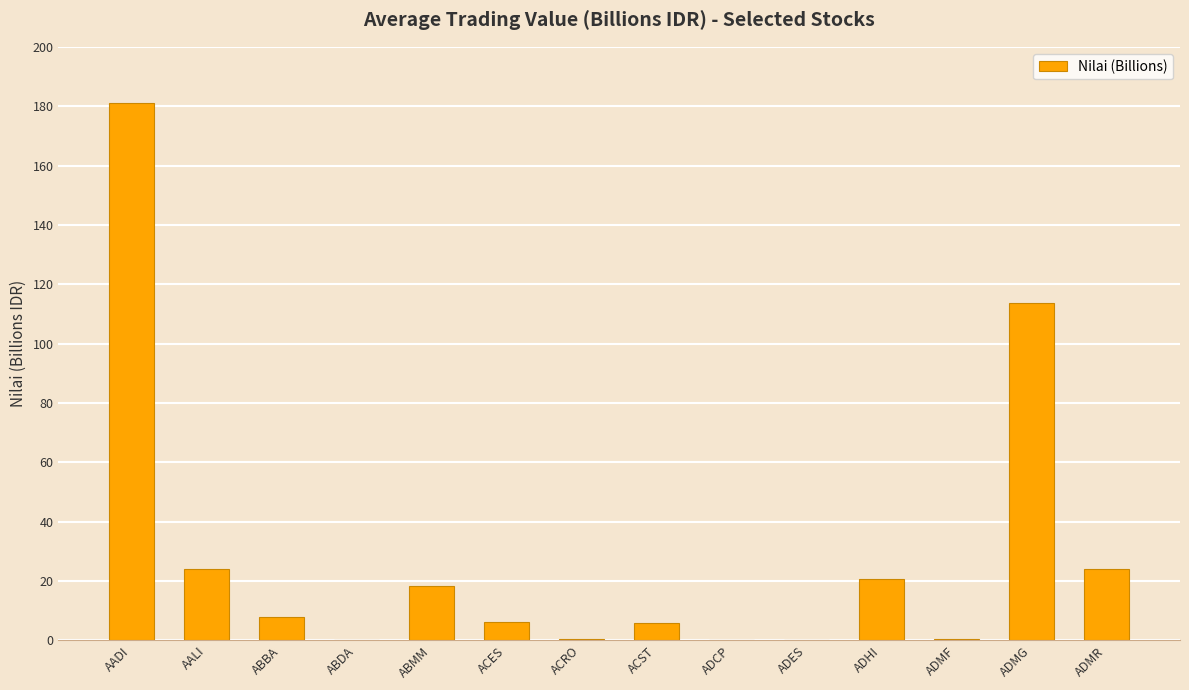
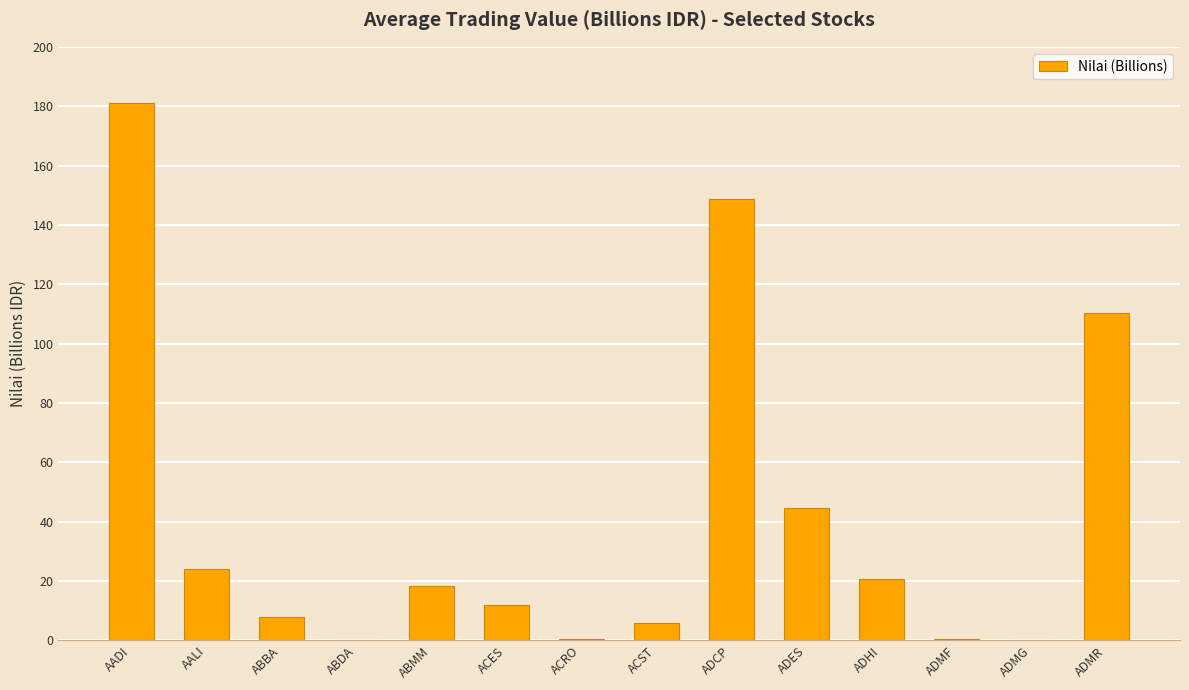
  {
    "AADI": 181,
    "AALI": 24,
    "ABBA": 8,
    "ABDA": 0,
    "ABMM": 18,
-   "ACES": 6,
+   "ACES": 12,
    "ACST": 6,
-   "ADCP": 0,
-   "ADES": 0,
+   "ADCP": 149,
+   "ADES": 45,
    "ADHI": 21,
-   "ADMG": 114,
-   "ADMR": 24
+   "ADMG": 0,
+   "ADMR": 110
  }
